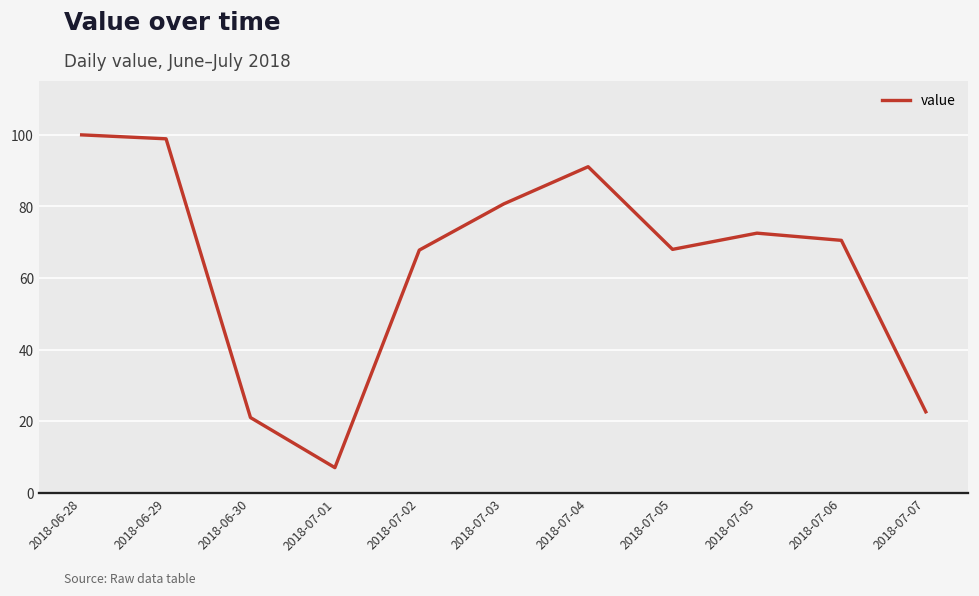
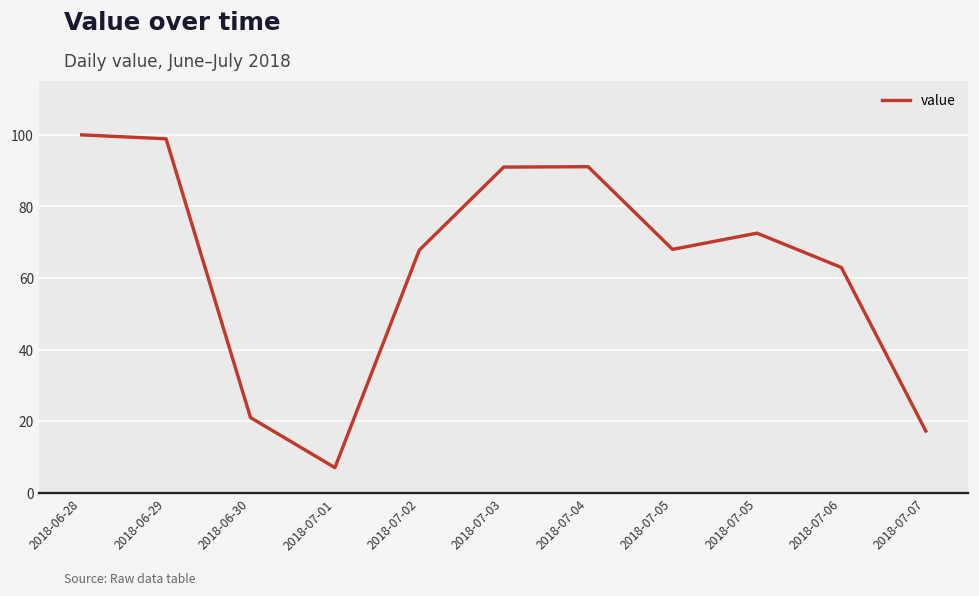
  {
    "2018-06-28": 100,
    "2018-06-29": 99,
    "2018-06-30": 21,
    "2018-07-01": 7,
    "2018-07-02": 68,
-   "2018-07-03": 81,
+   "2018-07-03": 91,
    "2018-07-04": 91,
-   "2018-07-06": 71,
-   "2018-07-07": 23
+   "2018-07-06": 63,
+   "2018-07-07": 17
  }
